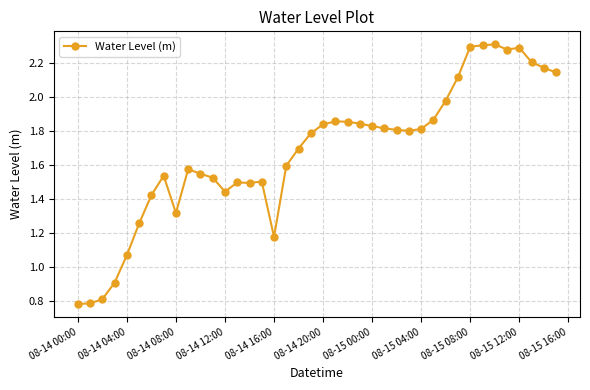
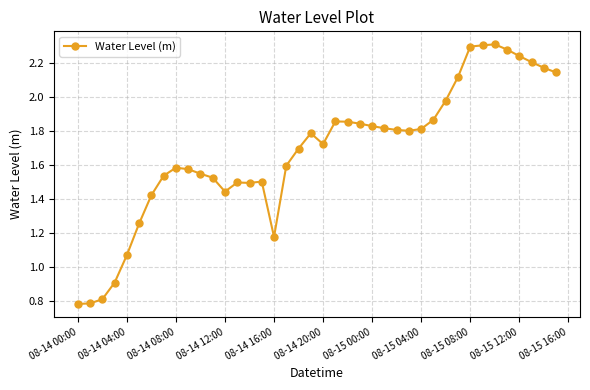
  {
    "08-14 00:00": 0.78,
    "08-14 04:00": 1.07,
-   "08-14 08:00": 1.32,
+   "08-14 08:00": 1.58,
    "08-14 12:00": 1.44,
    "08-14 16:00": 1.18,
-   "08-14 20:00": 1.84,
+   "08-14 20:00": 1.72,
    "08-15 00:00": 1.83,
    "08-15 04:00": 1.81,
    "08-15 08:00": 2.30,
-   "08-15 12:00": 2.29
+   "08-15 12:00": 2.24
  }
